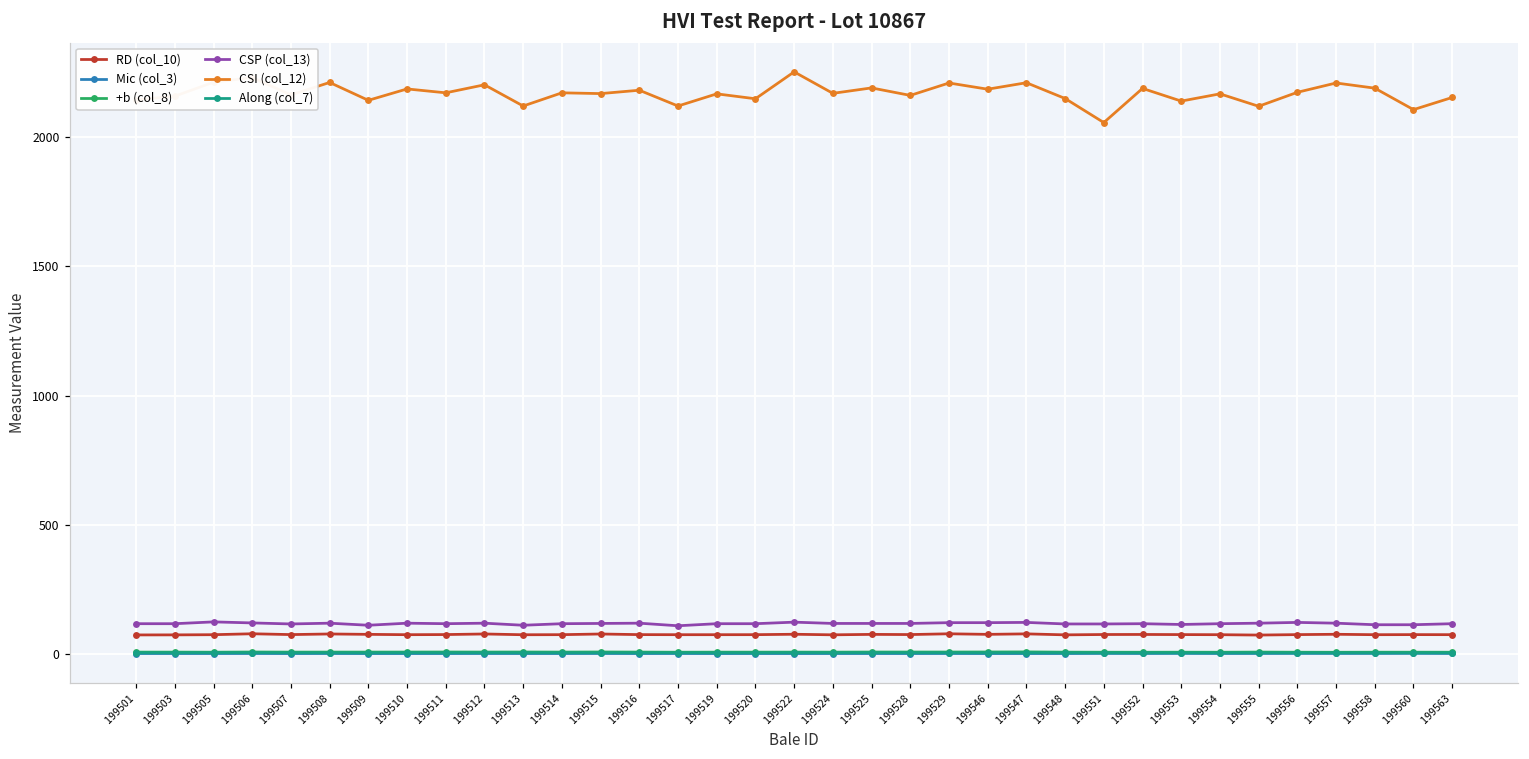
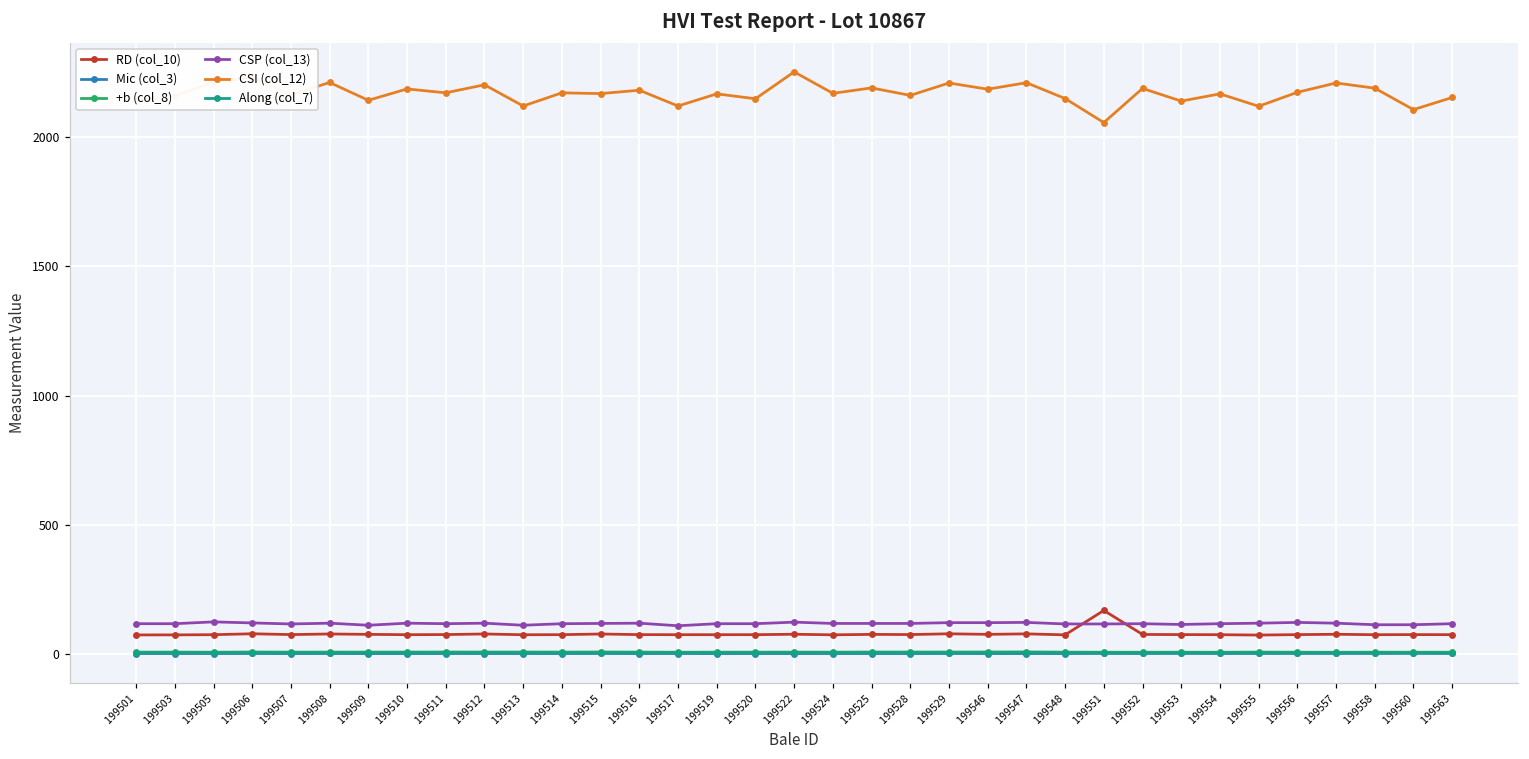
  {
    "RD (col_10)": {
      "199501": 80,
      "199503": 80,
      "199505": 80,
      "199506": 80,
      "199507": 80,
      "199508": 80,
      "199509": 80,
      "199510": 80,
      "199511": 80,
      "199512": 80,
      "199513": 80,
      "199514": 80,
      "199515": 80,
      "199516": 80,
      "199517": 80,
      "199519": 80,
      "199520": 80,
      "199522": 80,
      "199524": 80,
      "199525": 80,
      "199528": 80,
      "199529": 80,
      "199546": 80,
      "199547": 80,
      "199548": 80,
-     "199551": 80,
+     "199551": 170,
      "199552": 80,
      "199553": 80,
      "199554": 80,
      "199555": 80,
      "199556": 80,
      "199557": 80,
      "199558": 80,
      "199560": 80,
      "199563": 80
    },
    "CSP (col_13)": {
      "199501": 120,
      "199503": 120,
      "199505": 130,
      "199506": 120,
      "199507": 120,
      "199508": 120,
      "199509": 110,
      "199510": 120,
      "199511": 120,
      "199512": 120,
      "199513": 110,
      "199514": 120,
      "199515": 120,
      "199516": 120,
      "199517": 110,
      "199519": 120,
      "199520": 120,
      "199522": 130,
      "199524": 120,
      "199525": 120,
      "199528": 120,
      "199529": 120,
      "199546": 120,
      "199547": 120,
      "199548": 120,
      "199551": 120,
      "199552": 120,
      "199553": 120,
      "199554": 120,
      "199555": 120,
      "199556": 120,
      "199557": 120,
      "199558": 120,
      "199560": 120,
      "199563": 120
    },
    "CSI (col_12)": {
      "199508": 2210,
      "199509": 2140,
      "199510": 2190,
      "199511": 2170,
      "199512": 2200,
      "199513": 2120,
      "199514": 2170,
      "199515": 2170,
      "199516": 2180,
      "199517": 2120,
      "199519": 2170,
      "199520": 2150,
      "199522": 2250,
      "199524": 2170,
      "199525": 2190,
      "199528": 2160,
      "199529": 2210,
      "199546": 2190,
      "199547": 2210,
      "199548": 2150,
      "199551": 2060,
      "199552": 2190,
      "199553": 2140,
      "199554": 2170,
      "199555": 2120,
      "199556": 2170,
      "199557": 2210,
      "199558": 2190,
      "199560": 2110,
      "199563": 2150
    }
  }
